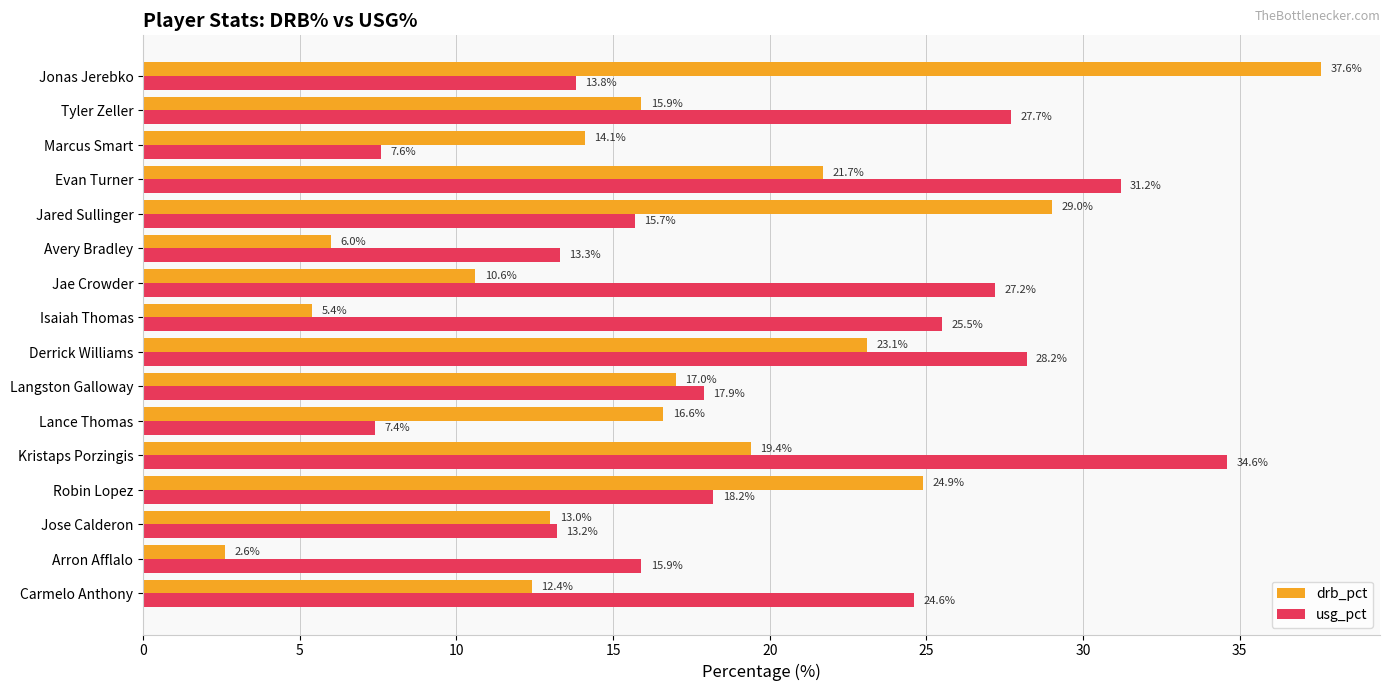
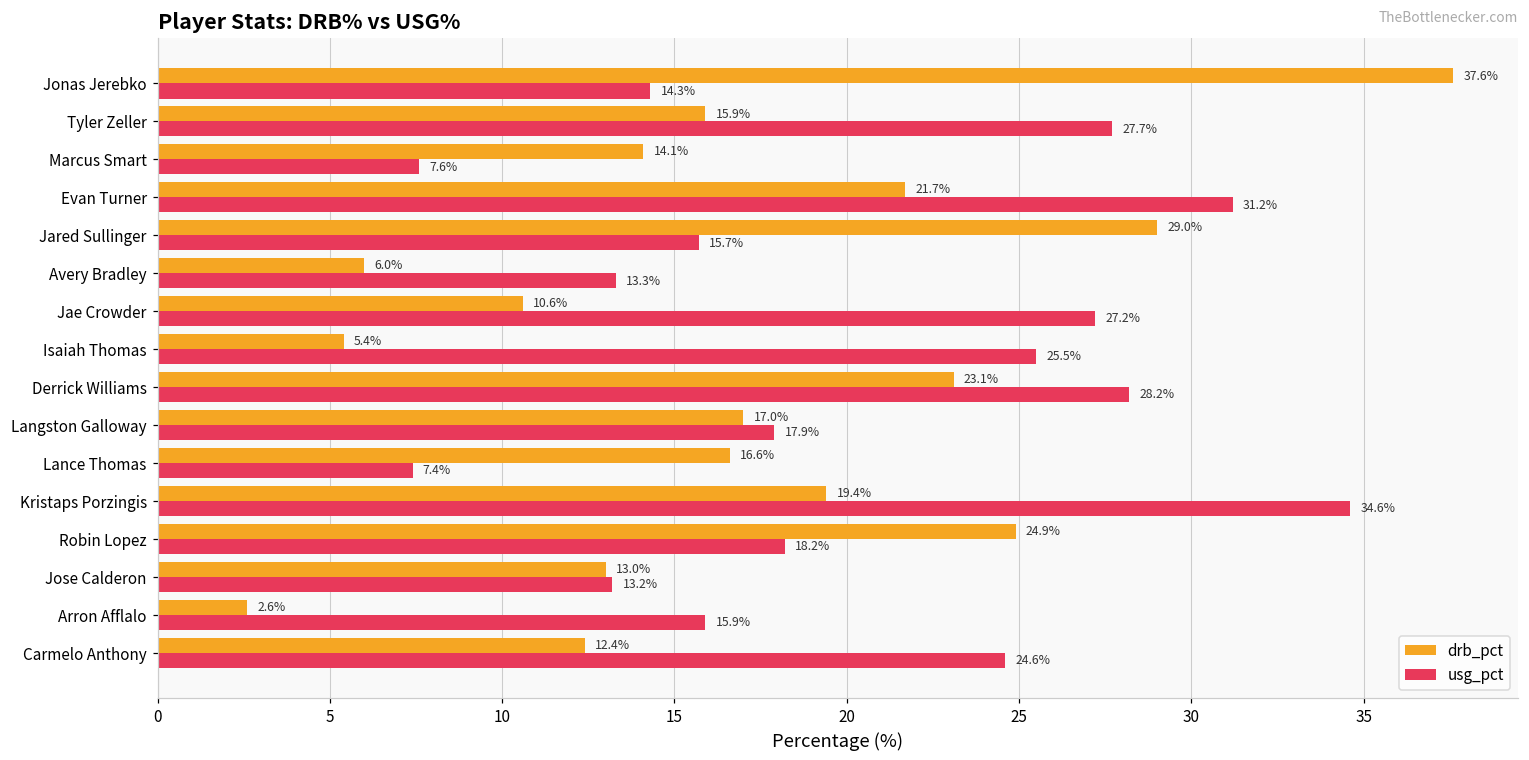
  {
    "drb_pct": {
      "Jonas Jerebko": "37.6%",
      "Tyler Zeller": "15.9%",
      "Marcus Smart": "14.1%",
      "Evan Turner": "21.7%",
      "Jared Sullinger": "29.0%",
      "Avery Bradley": "6.0%",
      "Jae Crowder": "10.6%",
      "Isaiah Thomas": "5.4%",
      "Derrick Williams": "23.1%",
      "Langston Galloway": "17.0%",
      "Lance Thomas": "16.6%",
      "Kristaps Porzingis": "19.4%",
      "Robin Lopez": "24.9%",
      "Jose Calderon": "13.0%",
      "Arron Afflalo": "2.6%",
      "Carmelo Anthony": "12.4%"
    },
    "usg_pct": {
-     "Jonas Jerebko": "13.8%",
+     "Jonas Jerebko": "14.3%",
      "Tyler Zeller": "27.7%",
      "Marcus Smart": "7.6%",
      "Evan Turner": "31.2%",
      "Jared Sullinger": "15.7%",
      "Avery Bradley": "13.3%",
      "Jae Crowder": "27.2%",
      "Isaiah Thomas": "25.5%",
      "Derrick Williams": "28.2%",
      "Langston Galloway": "17.9%",
      "Lance Thomas": "7.4%",
      "Kristaps Porzingis": "34.6%",
      "Robin Lopez": "18.2%",
      "Jose Calderon": "13.2%",
      "Arron Afflalo": "15.9%",
      "Carmelo Anthony": "24.6%"
    }
  }
